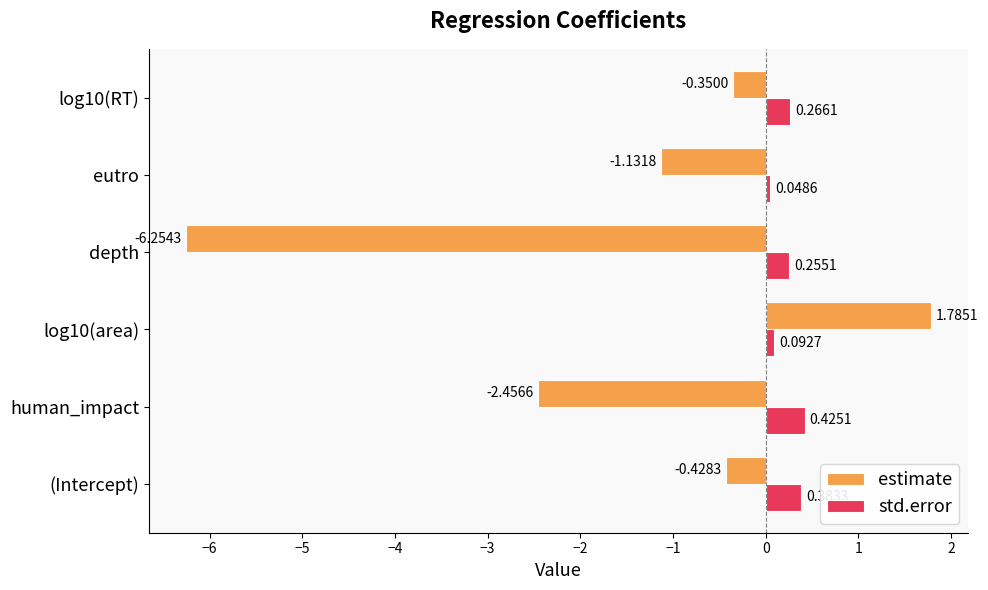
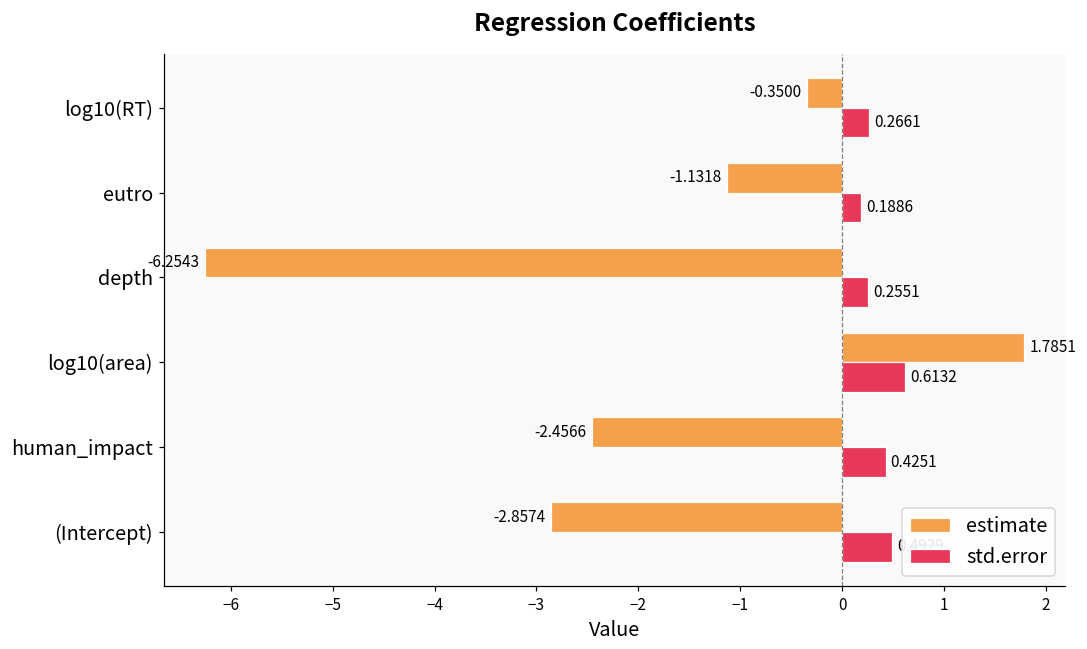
  {
    "estimate": {
      "log10(RT)": -0.3500,
      "eutro": -1.1318,
      "depth": -6.2543,
      "log10(area)": 1.7851,
      "human_impact": -2.4566,
-     "(Intercept)": -0.4283
+     "(Intercept)": -2.8574
    },
    "std.error": {
      "log10(RT)": 0.2661,
-     "eutro": 0.0486,
+     "eutro": 0.1886,
      "depth": 0.2551,
-     "log10(area)": 0.0927,
+     "log10(area)": 0.6132,
      "human_impact": 0.4251,
-     "(Intercept)": 0.4
+     "(Intercept)": 0.5
    }
  }
